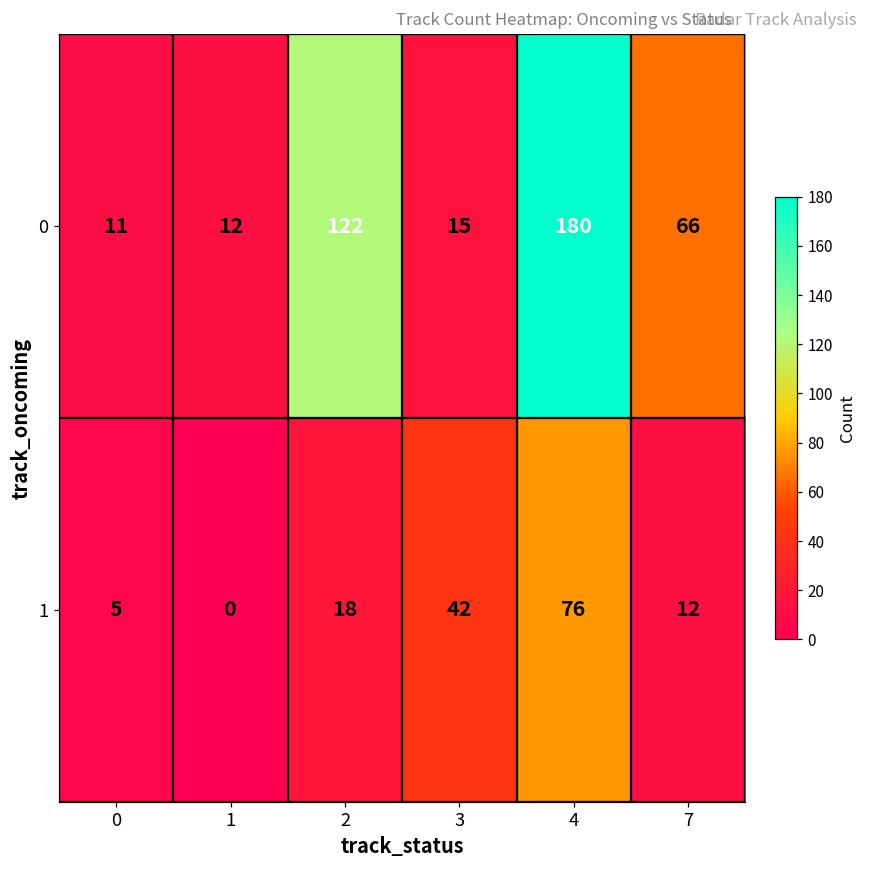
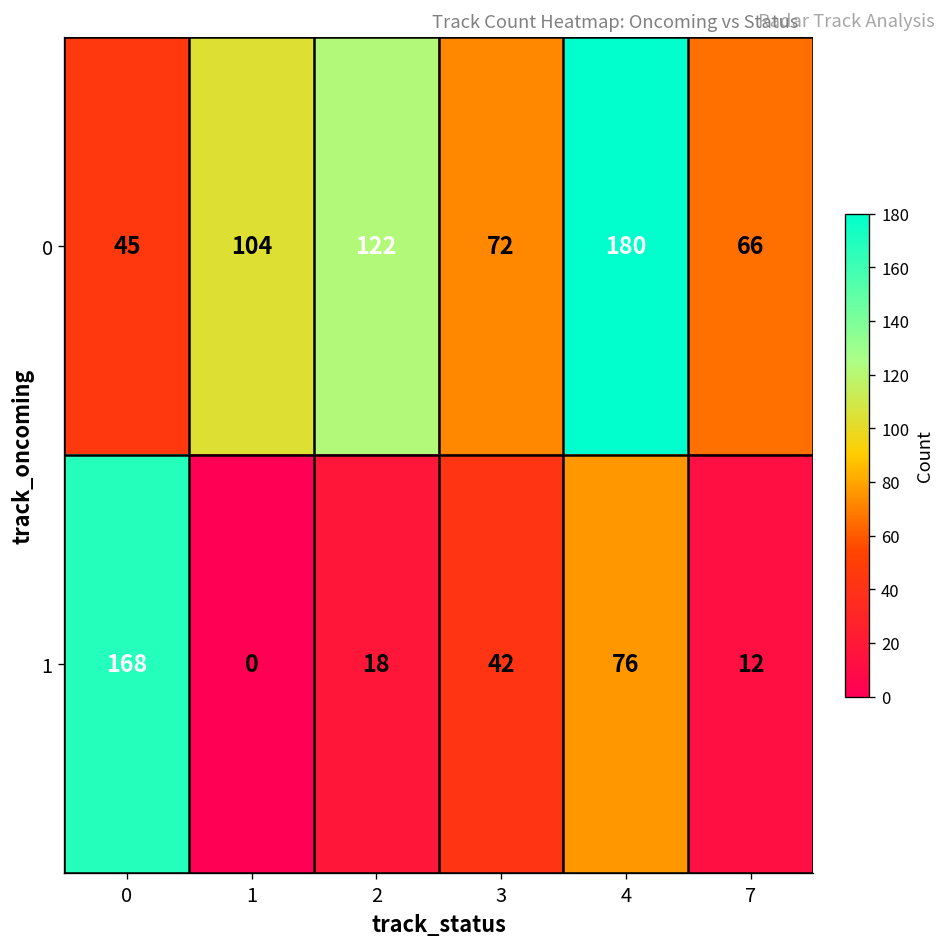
  {
    "0": {
-     "0": 11,
-     "1": 12,
+     "0": 45,
+     "1": 104,
      "2": 122,
-     "3": 15,
+     "3": 72,
      "4": 180,
      "7": 66
    },
    "1": {
-     "0": 5,
+     "0": 168,
      "1": 0,
      "2": 18,
      "3": 42,
      "4": 76,
      "7": 12
    }
  }
